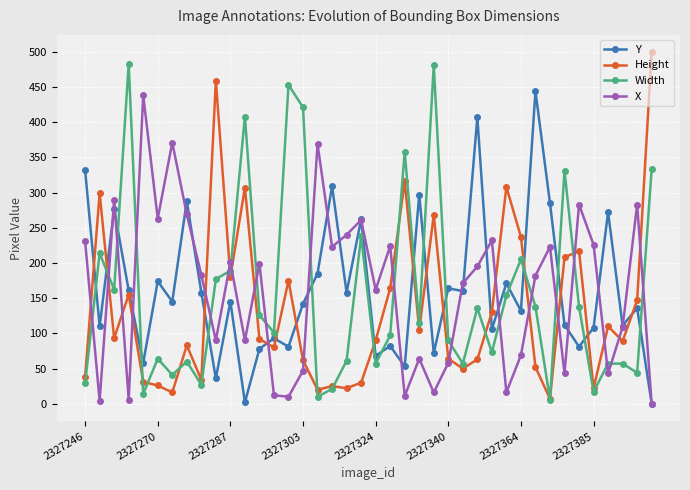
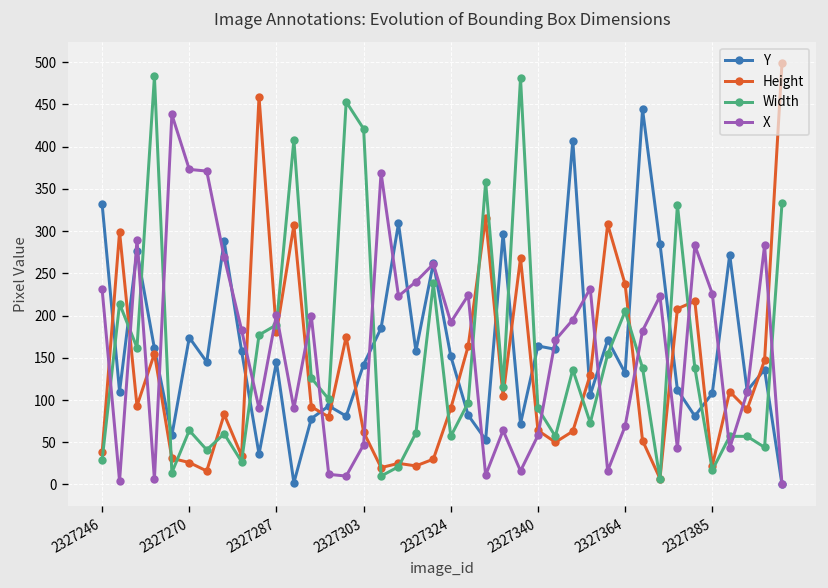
  {
    "Y": {
      "2327246": 330,
      "2327270": 170,
      "2327287": 150,
      "2327303": 140,
-     "2327324": 70,
+     "2327324": 150,
      "2327340": 160,
      "2327364": 130,
      "2327385": 110
    },
    "Height": {
      "2327246": 40,
      "2327270": 30,
      "2327287": 180,
      "2327303": 60,
      "2327324": 90,
      "2327340": 60,
      "2327364": 240,
      "2327385": 20
    },
    "Width": {
      "2327246": 30,
      "2327270": 60,
      "2327287": 190,
      "2327303": 420,
      "2327324": 60,
      "2327340": 90,
      "2327364": 210,
      "2327385": 20
    },
    "X": {
      "2327246": 230,
-     "2327270": 260,
+     "2327270": 370,
      "2327287": 200,
      "2327303": 50,
-     "2327324": 160,
+     "2327324": 190,
      "2327340": 60,
      "2327364": 70,
      "2327385": 230
    }
  }
